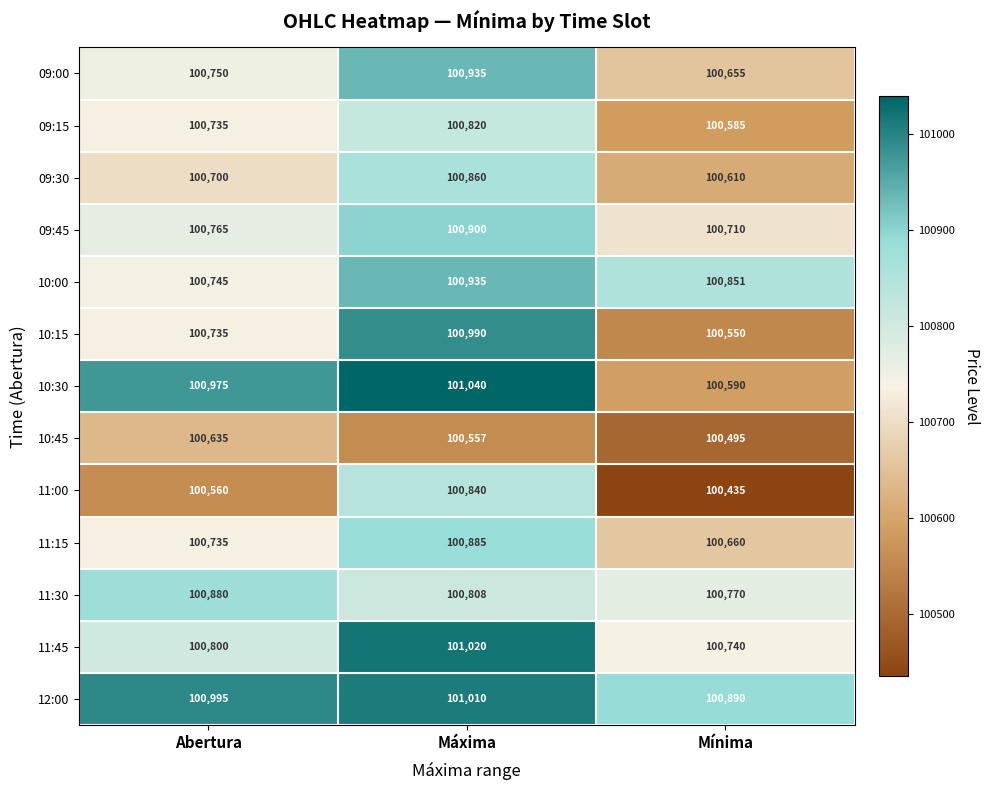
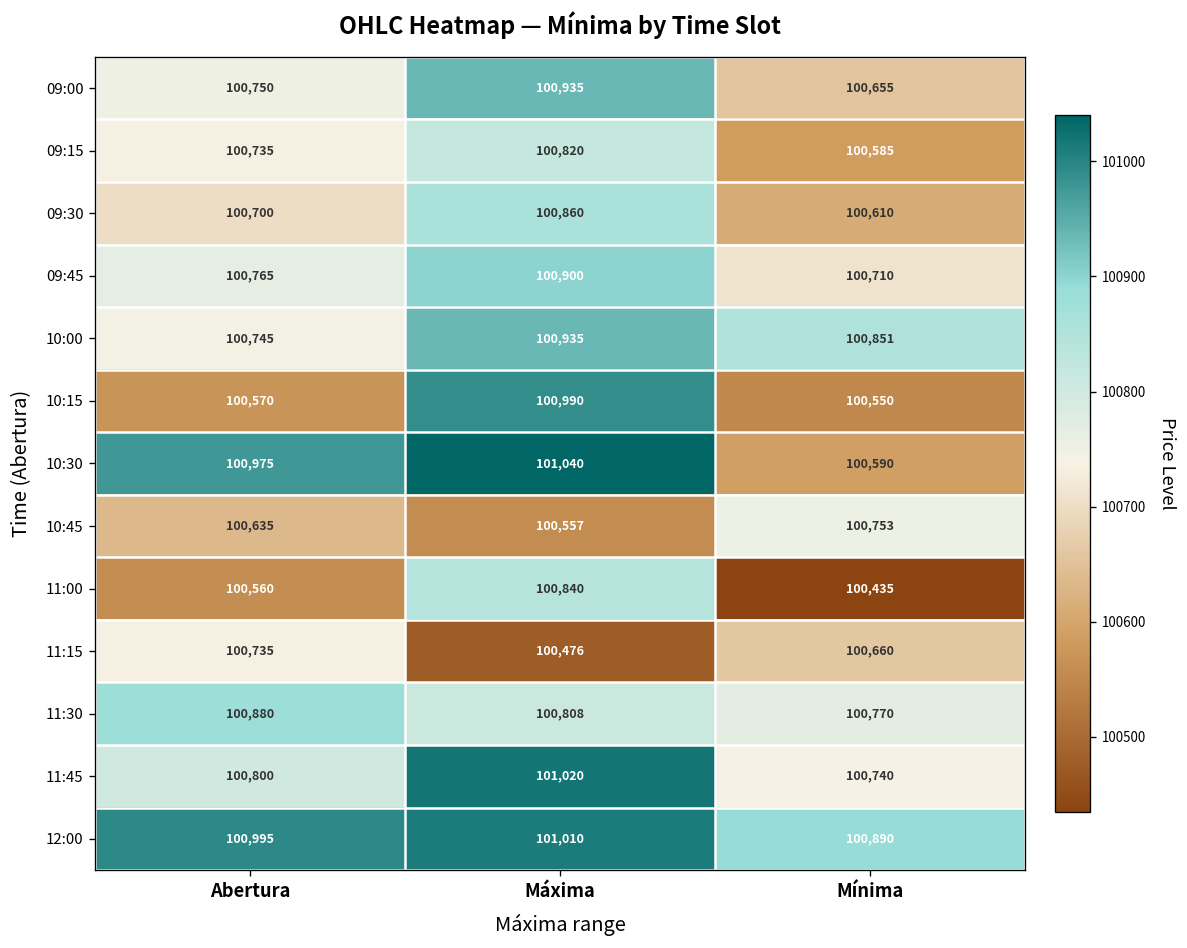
  {
    "09:00": {
      "Abertura": "100,750",
      "Máxima": "100,935",
      "Mínima": "100,655"
    },
    "09:15": {
      "Abertura": "100,735",
      "Máxima": "100,820",
      "Mínima": "100,585"
    },
    "09:30": {
      "Abertura": "100,700",
      "Máxima": "100,860",
      "Mínima": "100,610"
    },
    "09:45": {
      "Abertura": "100,765",
      "Máxima": "100,900",
      "Mínima": "100,710"
    },
    "10:00": {
      "Abertura": "100,745",
      "Máxima": "100,935",
      "Mínima": "100,851"
    },
    "10:15": {
-     "Abertura": "100,735",
+     "Abertura": "100,570",
      "Máxima": "100,990",
      "Mínima": "100,550"
    },
    "10:30": {
      "Abertura": "100,975",
      "Máxima": "101,040",
      "Mínima": "100,590"
    },
    "10:45": {
      "Abertura": "100,635",
      "Máxima": "100,557",
-     "Mínima": "100,495"
+     "Mínima": "100,753"
    },
    "11:00": {
      "Abertura": "100,560",
      "Máxima": "100,840",
      "Mínima": "100,435"
    },
    "11:15": {
      "Abertura": "100,735",
-     "Máxima": "100,885",
+     "Máxima": "100,476",
      "Mínima": "100,660"
    },
    "11:30": {
      "Abertura": "100,880",
      "Máxima": "100,808",
      "Mínima": "100,770"
    },
    "11:45": {
      "Abertura": "100,800",
      "Máxima": "101,020",
      "Mínima": "100,740"
    },
    "12:00": {
      "Abertura": "100,995",
      "Máxima": "101,010",
      "Mínima": "100,890"
    }
  }
